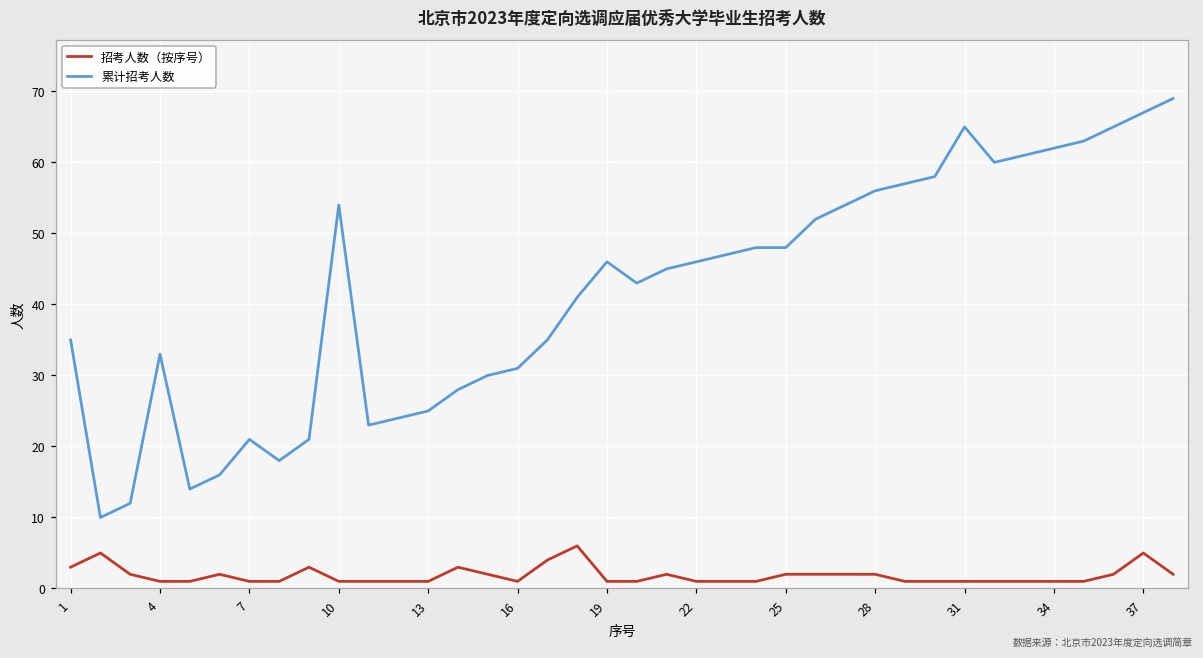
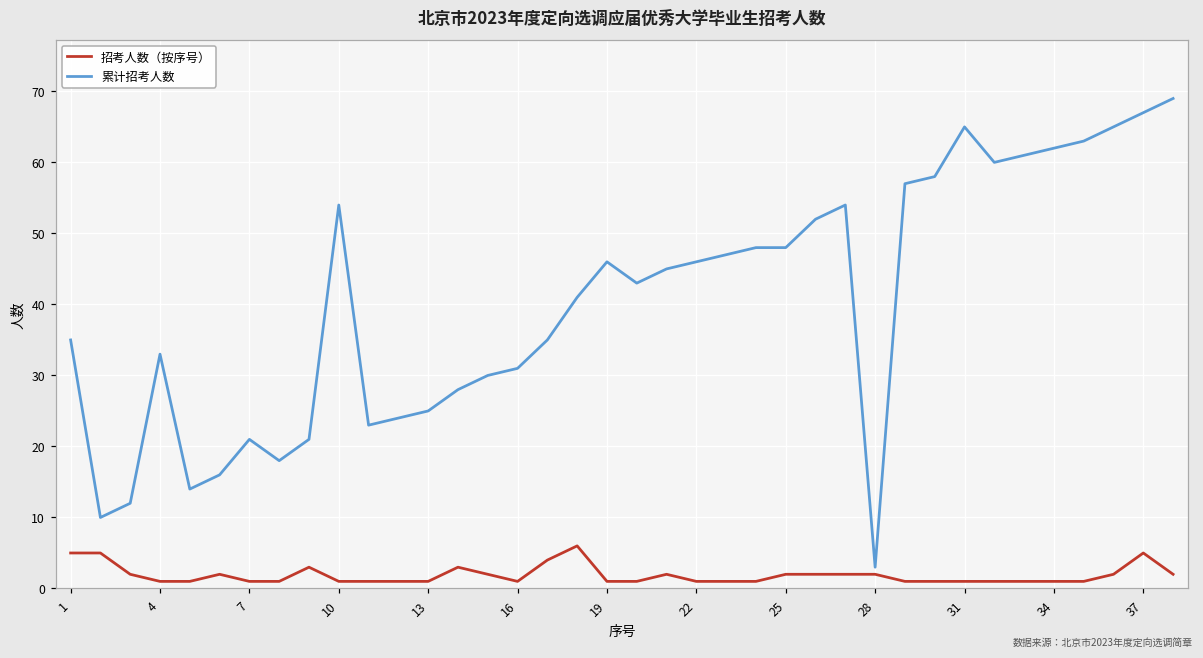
  {
    "招考人数（按序号）": {
-     "1": 3,
+     "1": 5,
      "4": 1,
      "7": 1,
      "10": 1,
      "13": 1,
      "16": 1,
      "19": 1,
      "22": 1,
      "25": 2,
      "28": 2,
      "31": 1,
      "34": 1,
      "37": 5
    },
    "累计招考人数": {
      "1": 35,
      "4": 33,
      "7": 21,
      "10": 54,
      "13": 25,
      "16": 31,
      "19": 46,
      "22": 46,
      "25": 48,
-     "28": 56,
+     "28": 3,
      "31": 65,
      "34": 62,
      "37": 67
    }
  }
